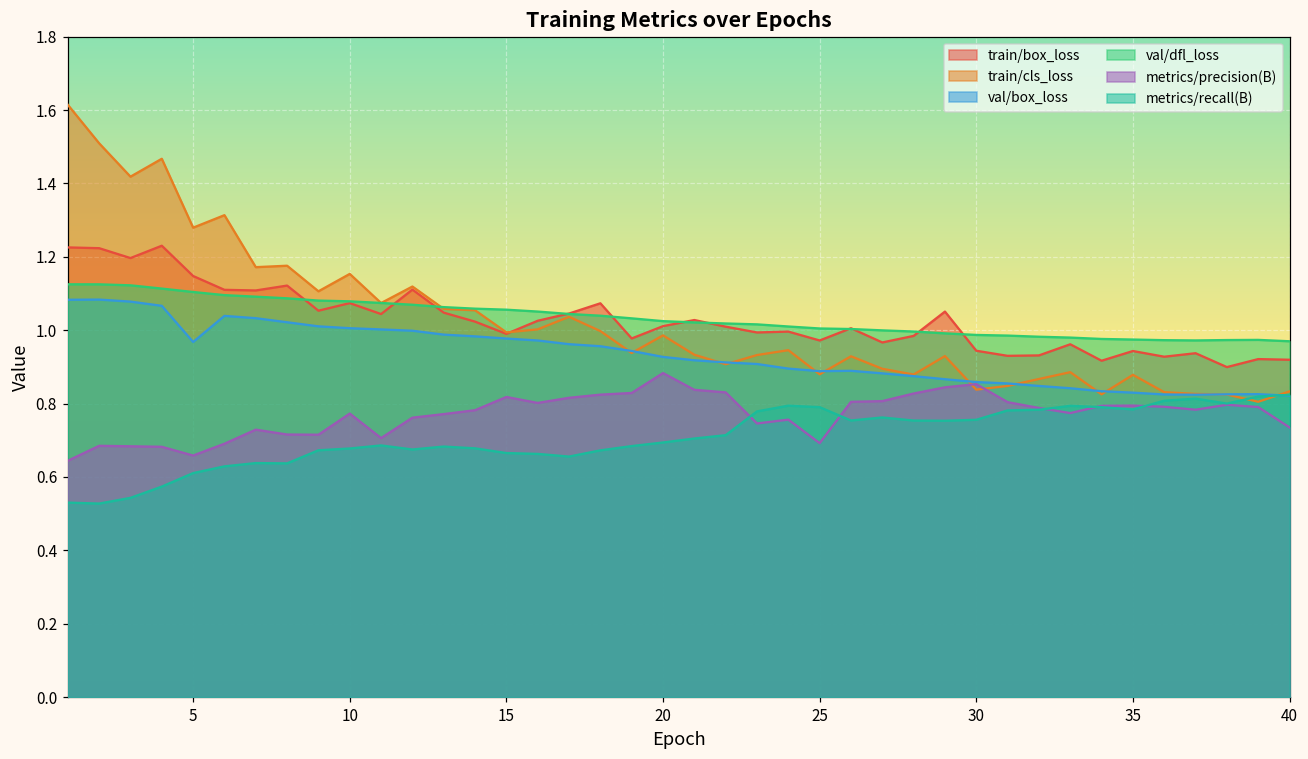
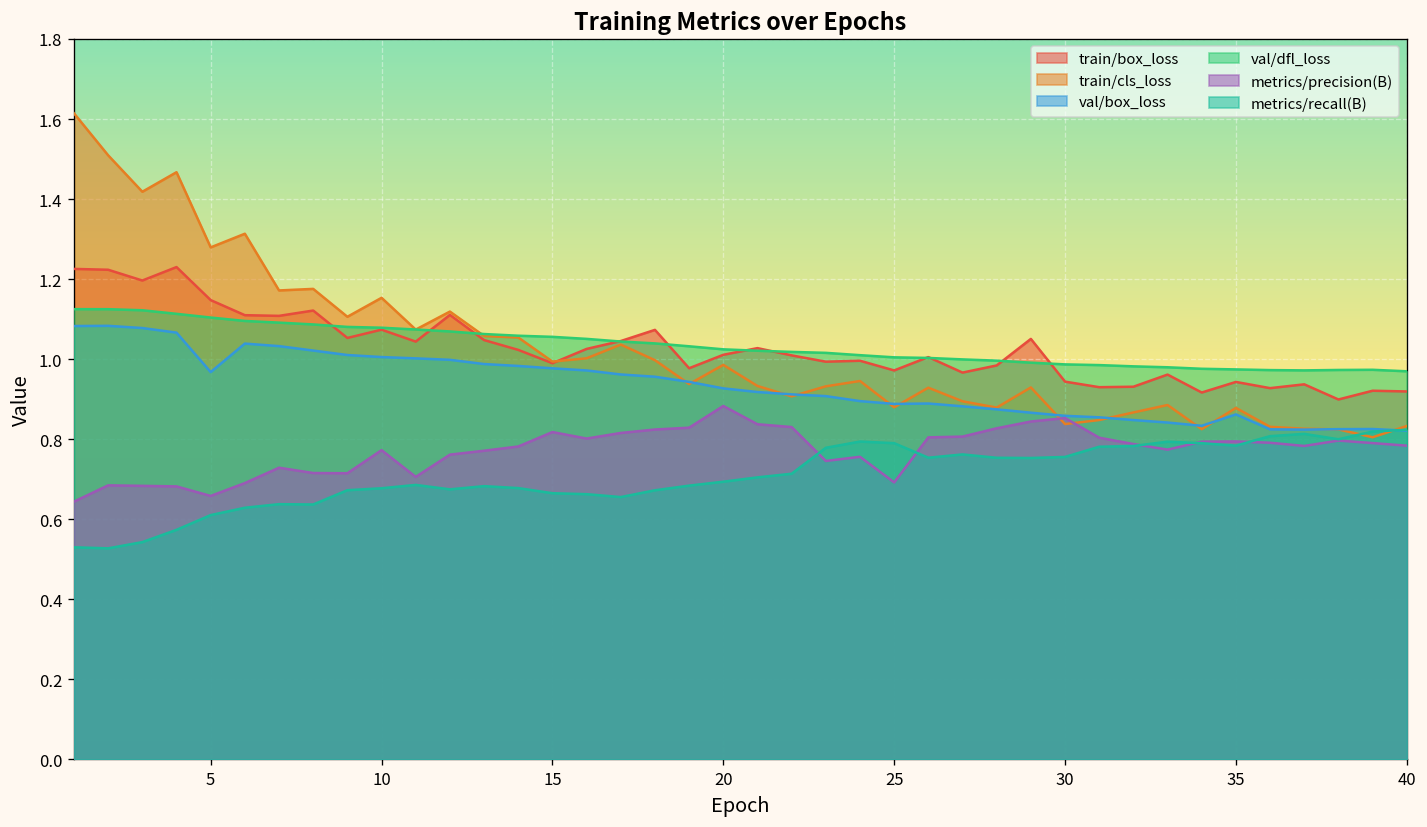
  {
    "val/box_loss": {
      "5": 0.97,
      "10": 1.01,
      "15": 0.98,
      "20": 0.93,
      "25": 0.89,
-     "35": 0.83
+     "35": 0.86
    },
    "metrics/precision(B)": {
      "5": 0.66,
      "10": 0.77,
      "15": 0.82,
      "20": 0.88,
      "25": 0.69,
      "35": 0.79,
-     "40": 0.73
+     "40": 0.78
    }
  }
